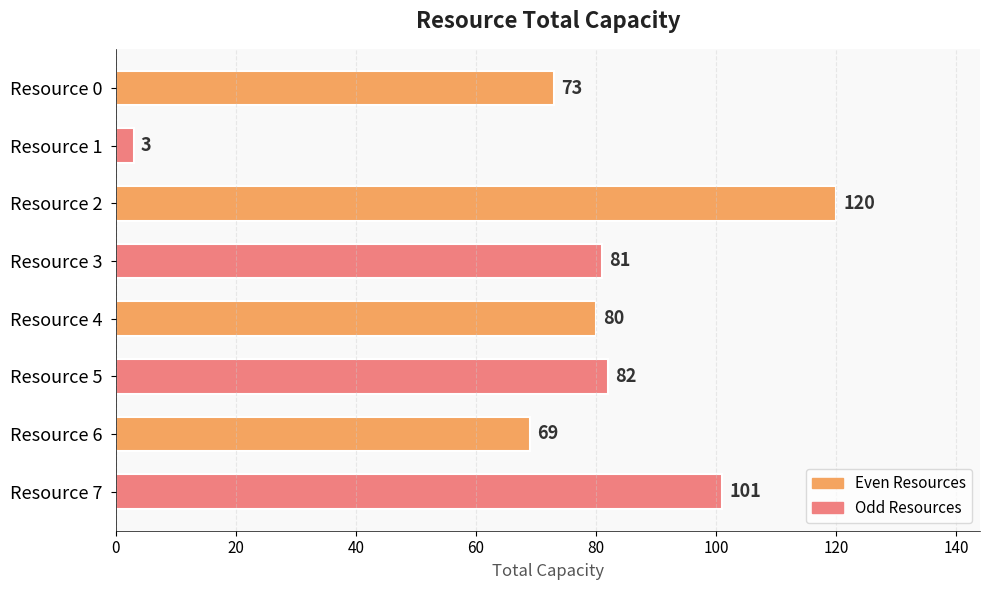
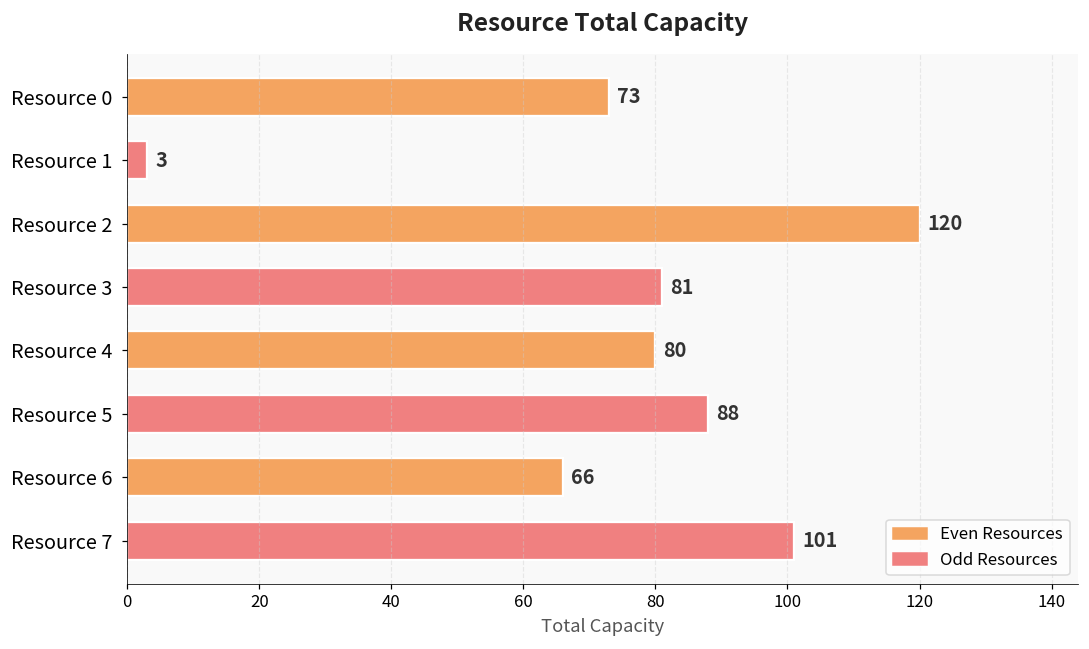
  {
    "Resource 0": 73,
    "Resource 1": 3,
    "Resource 2": 120,
    "Resource 3": 81,
    "Resource 4": 80,
-   "Resource 5": 82,
-   "Resource 6": 69,
+   "Resource 5": 88,
+   "Resource 6": 66,
    "Resource 7": 101
  }
